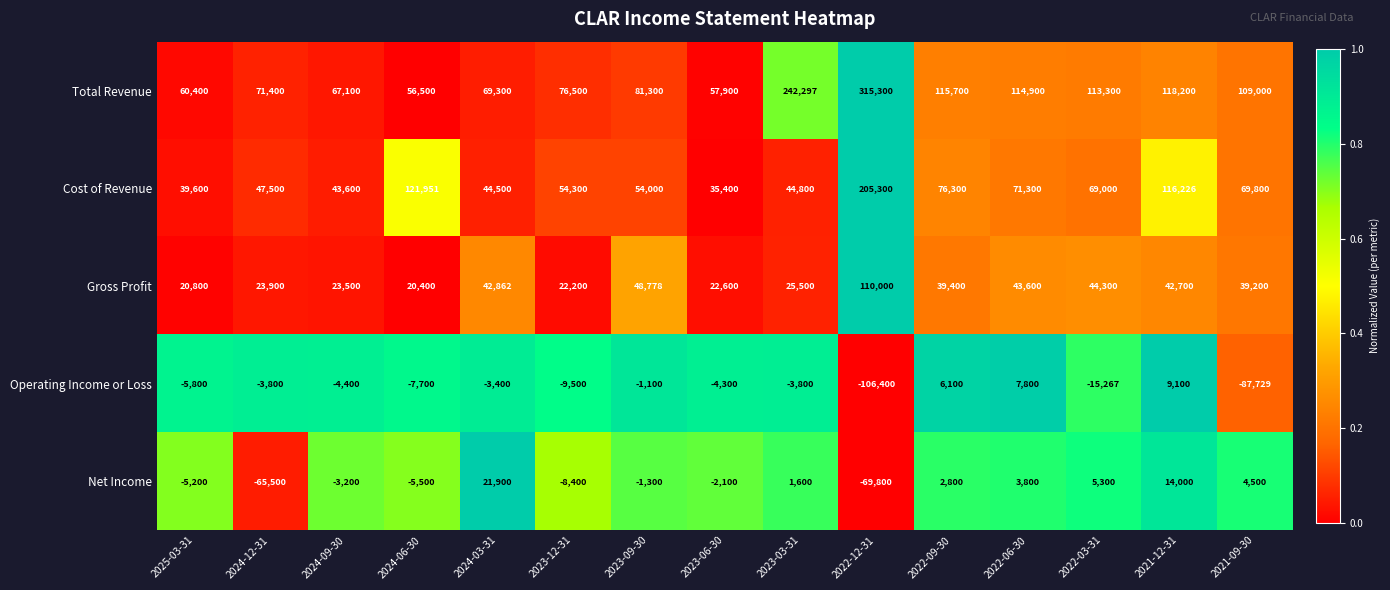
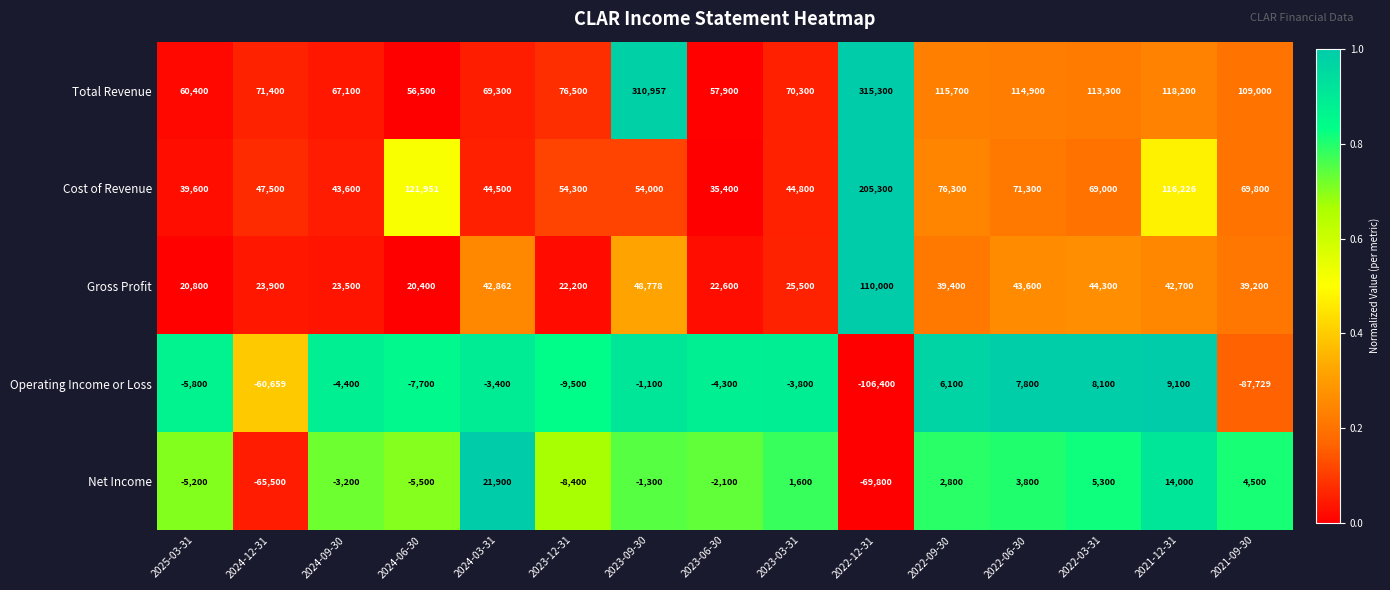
  {
    "Total Revenue": {
      "2025-03-31": "60,400",
      "2024-12-31": "71,400",
      "2024-09-30": "67,100",
      "2024-06-30": "56,500",
      "2024-03-31": "69,300",
      "2023-12-31": "76,500",
-     "2023-09-30": "81,300",
+     "2023-09-30": "310,957",
      "2023-06-30": "57,900",
-     "2023-03-31": "242,297",
+     "2023-03-31": "70,300",
      "2022-12-31": "315,300",
      "2022-09-30": "115,700",
      "2022-06-30": "114,900",
      "2022-03-31": "113,300",
      "2021-12-31": "118,200",
      "2021-09-30": "109,000"
    },
    "Cost of Revenue": {
      "2025-03-31": "39,600",
      "2024-12-31": "47,500",
      "2024-09-30": "43,600",
      "2024-06-30": "121,951",
      "2024-03-31": "44,500",
      "2023-12-31": "54,300",
      "2023-09-30": "54,000",
      "2023-06-30": "35,400",
      "2023-03-31": "44,800",
      "2022-12-31": "205,300",
      "2022-09-30": "76,300",
      "2022-06-30": "71,300",
      "2022-03-31": "69,000",
      "2021-12-31": "116,226",
      "2021-09-30": "69,800"
    },
    "Gross Profit": {
      "2025-03-31": "20,800",
      "2024-12-31": "23,900",
      "2024-09-30": "23,500",
      "2024-06-30": "20,400",
      "2024-03-31": "42,862",
      "2023-12-31": "22,200",
      "2023-09-30": "48,778",
      "2023-06-30": "22,600",
      "2023-03-31": "25,500",
      "2022-12-31": "110,000",
      "2022-09-30": "39,400",
      "2022-06-30": "43,600",
      "2022-03-31": "44,300",
      "2021-12-31": "42,700",
      "2021-09-30": "39,200"
    },
    "Operating Income or Loss": {
      "2025-03-31": "-5,800",
-     "2024-12-31": "-3,800",
+     "2024-12-31": "-60,659",
      "2024-09-30": "-4,400",
      "2024-06-30": "-7,700",
      "2024-03-31": "-3,400",
      "2023-12-31": "-9,500",
      "2023-09-30": "-1,100",
      "2023-06-30": "-4,300",
      "2023-03-31": "-3,800",
      "2022-12-31": "-106,400",
      "2022-09-30": "6,100",
      "2022-06-30": "7,800",
-     "2022-03-31": "-15,267",
+     "2022-03-31": "8,100",
      "2021-12-31": "9,100",
      "2021-09-30": "-87,729"
    },
    "Net Income": {
      "2025-03-31": "-5,200",
      "2024-12-31": "-65,500",
      "2024-09-30": "-3,200",
      "2024-06-30": "-5,500",
      "2024-03-31": "21,900",
      "2023-12-31": "-8,400",
      "2023-09-30": "-1,300",
      "2023-06-30": "-2,100",
      "2023-03-31": "1,600",
      "2022-12-31": "-69,800",
      "2022-09-30": "2,800",
      "2022-06-30": "3,800",
      "2022-03-31": "5,300",
      "2021-12-31": "14,000",
      "2021-09-30": "4,500"
    }
  }
